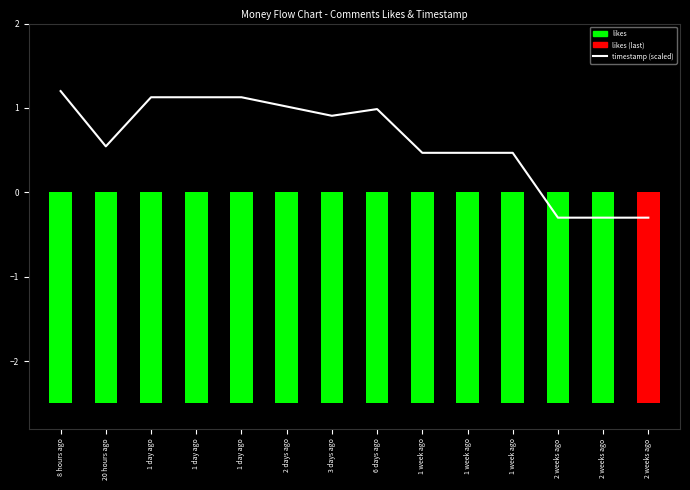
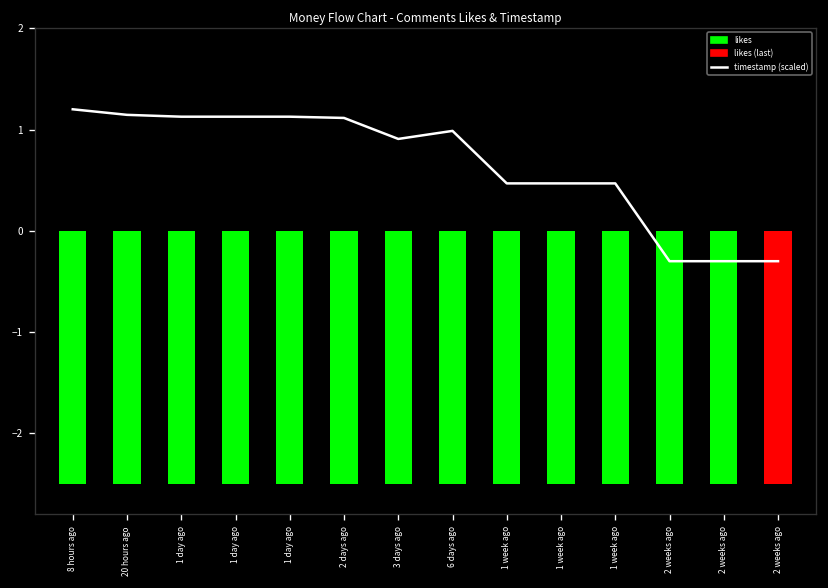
  {
    "timestamp (scaled)": {
      "8 hours ago": 1.2,
-     "20 hours ago": 0.5,
-     "2 days ago": 1.0,
+     "20 hours ago": 1.1,
+     "2 days ago": 1.1,
      "3 days ago": 0.9,
      "6 days ago": 1.0
    }
  }
